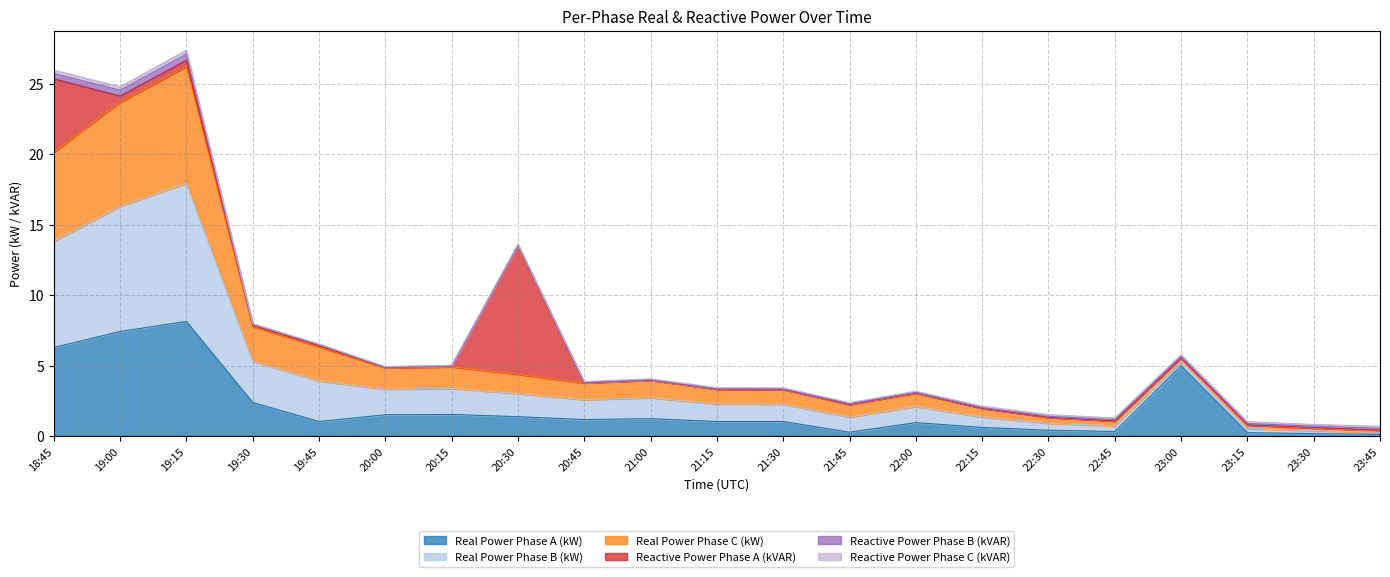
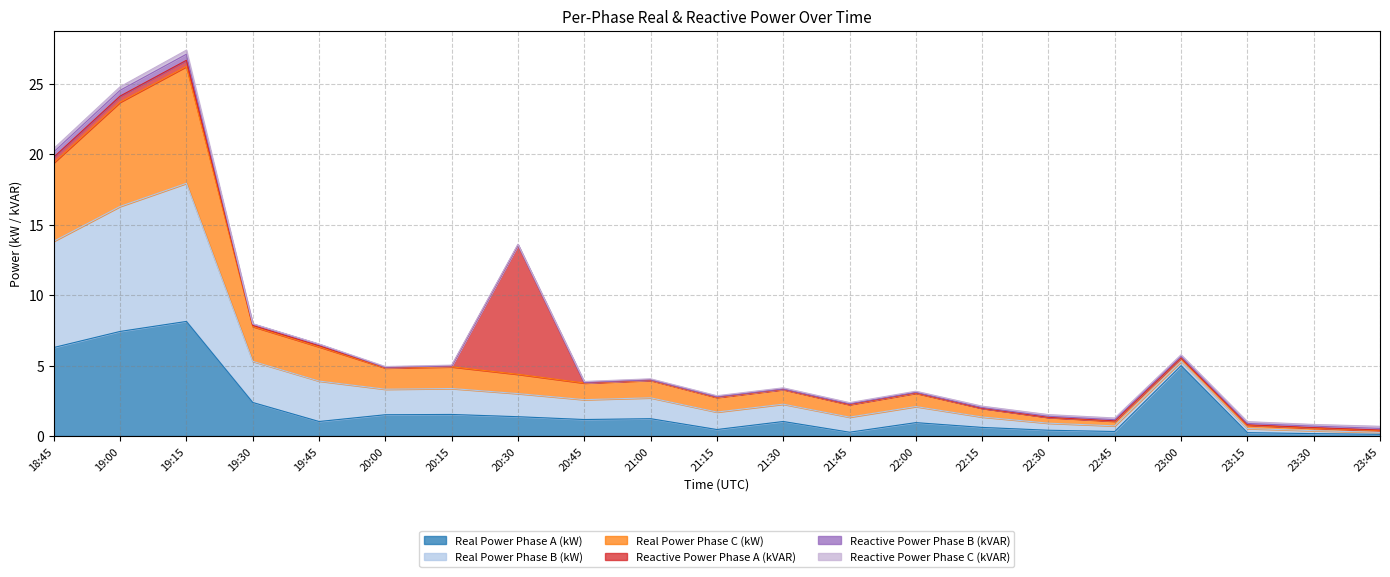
  {
    "Real Power Phase A (kW)": {
      "18:45": 6.3,
      "19:00": 7.4,
      "19:15": 8.1,
      "19:30": 2.4,
      "19:45": 1.0,
      "20:00": 1.5,
      "20:15": 1.5,
      "20:30": 1.4,
      "20:45": 1.2,
      "21:00": 1.2,
-     "21:15": 1.0,
+     "21:15": 0.5,
      "21:30": 1.0,
      "21:45": 0.3,
      "22:00": 1.0,
      "22:15": 0.6,
      "22:30": 0.4,
      "22:45": 0.3,
      "23:00": 5.0,
      "23:15": 0.2,
      "23:30": 0.2
    },
    "Real Power Phase C (kW)": {
-     "18:45": 6.3,
+     "18:45": 5.6,
      "19:00": 7.4,
      "19:15": 8.3,
      "20:30": 1.4
    },
    "Reactive Power Phase A (kVAR)": {
-     "18:45": 5.2,
+     "18:45": 0.4,
      "19:00": 0.4,
      "19:15": 0.4
    },
    "Reactive Power Phase B (kVAR)": {
      "18:45": 0.4,
      "19:00": 0.4,
      "19:15": 0.4
    }
  }
